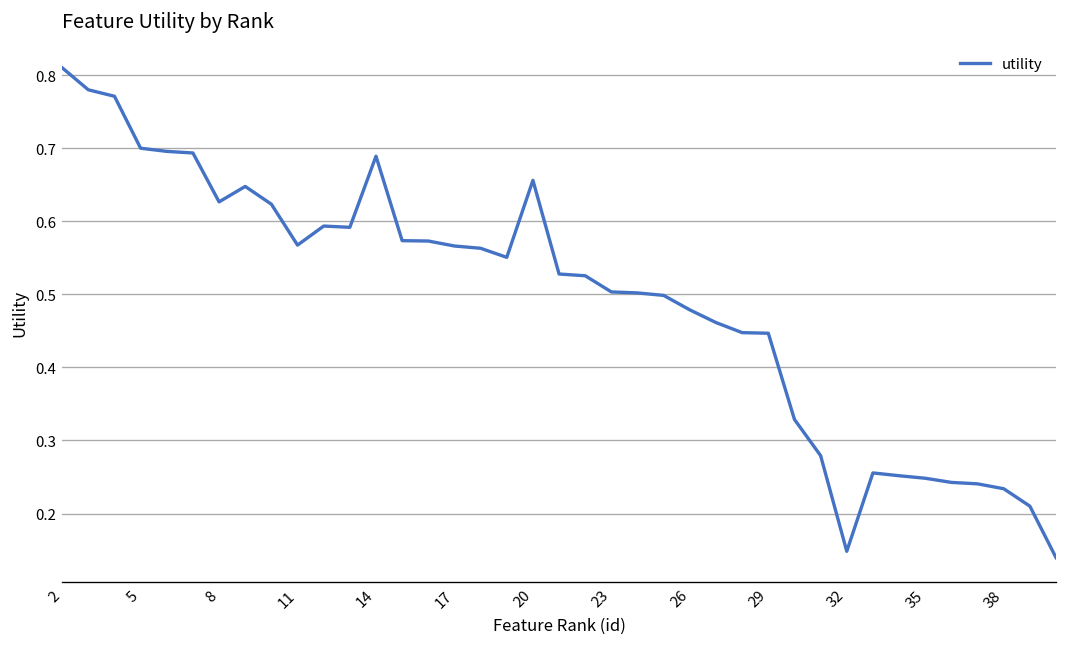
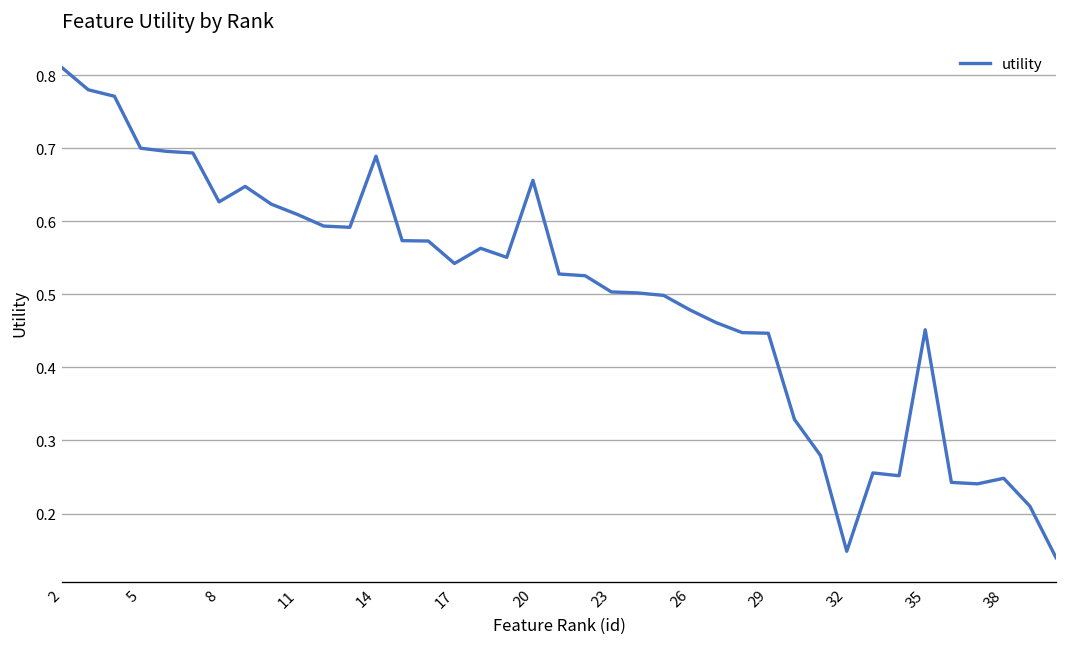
  {
    "2": 0.81,
    "5": 0.70,
    "8": 0.63,
-   "11": 0.57,
+   "11": 0.61,
    "14": 0.69,
-   "17": 0.57,
+   "17": 0.54,
    "20": 0.66,
    "23": 0.50,
    "26": 0.48,
    "29": 0.45,
    "32": 0.15,
-   "35": 0.25,
-   "38": 0.23
+   "35": 0.45,
+   "38": 0.25
  }
